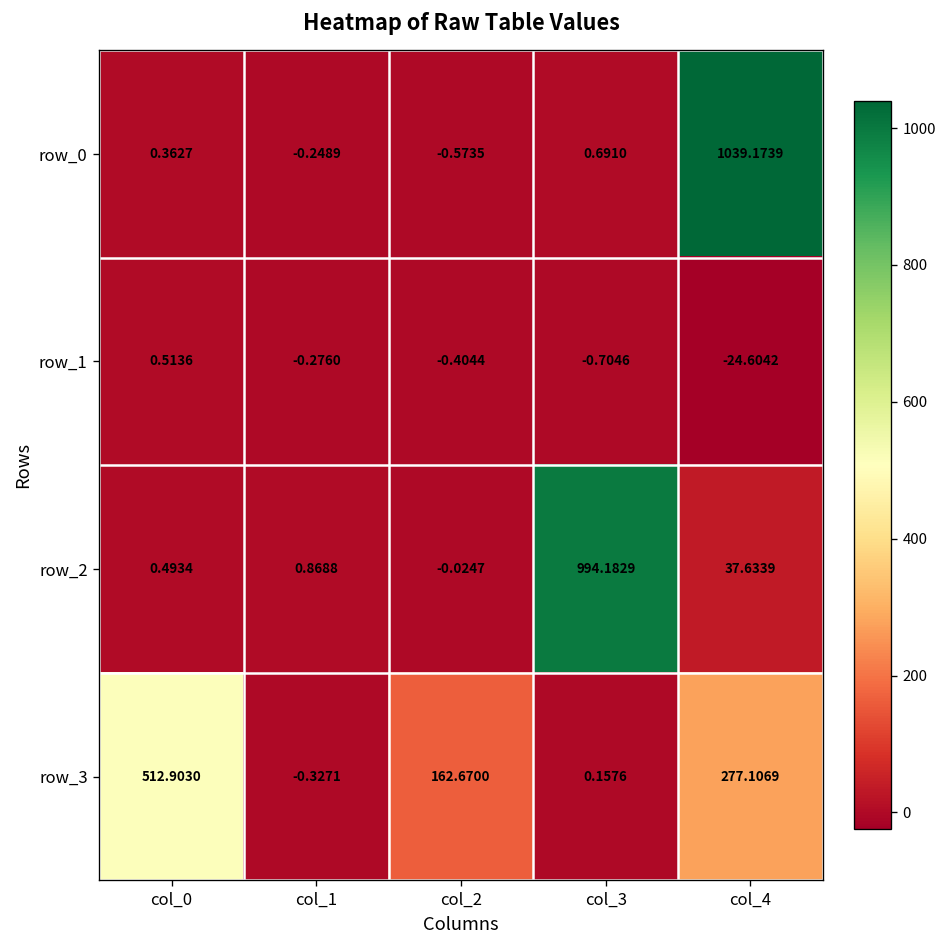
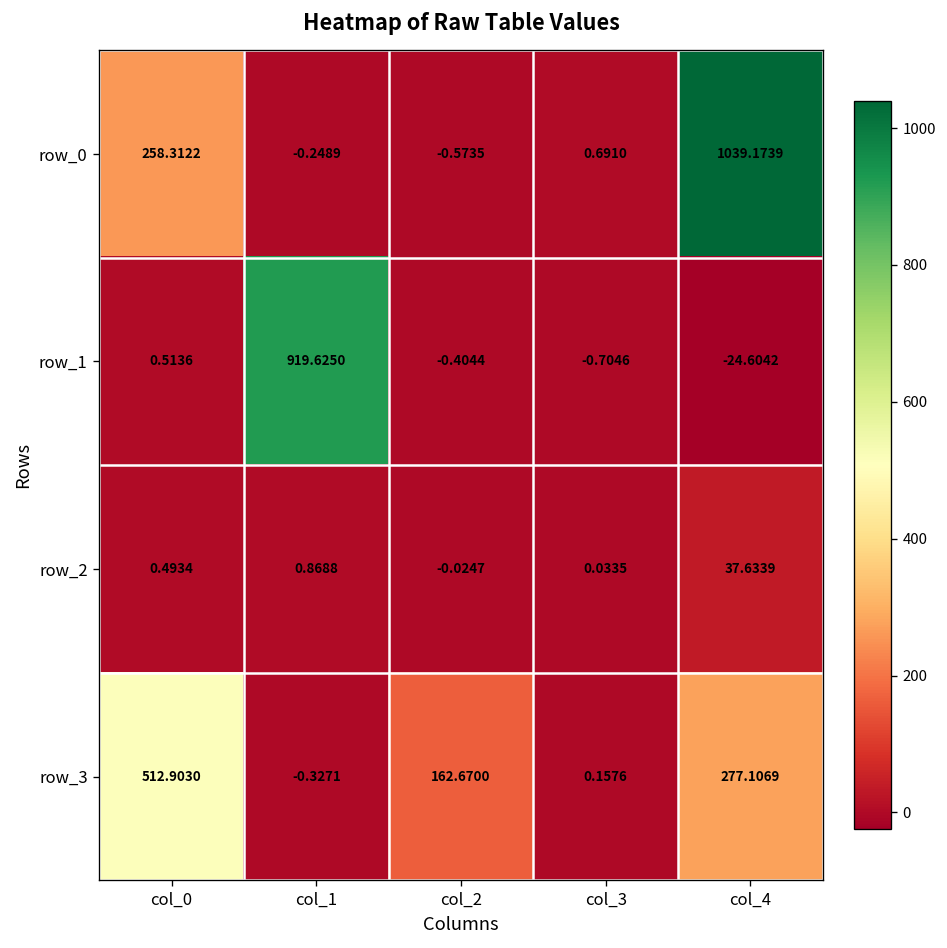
  {
    "row_0": {
-     "col_0": 0.3627,
+     "col_0": 258.3122,
      "col_1": -0.2489,
      "col_2": -0.5735,
      "col_3": 0.6910,
      "col_4": 1039.1739
    },
    "row_1": {
      "col_0": 0.5136,
-     "col_1": -0.2760,
+     "col_1": 919.6250,
      "col_2": -0.4044,
      "col_3": -0.7046,
      "col_4": -24.6042
    },
    "row_2": {
      "col_0": 0.4934,
      "col_1": 0.8688,
      "col_2": -0.0247,
-     "col_3": 994.1829,
+     "col_3": 0.0335,
      "col_4": 37.6339
    },
    "row_3": {
      "col_0": 512.9030,
      "col_1": -0.3271,
      "col_2": 162.6700,
      "col_3": 0.1576,
      "col_4": 277.1069
    }
  }
